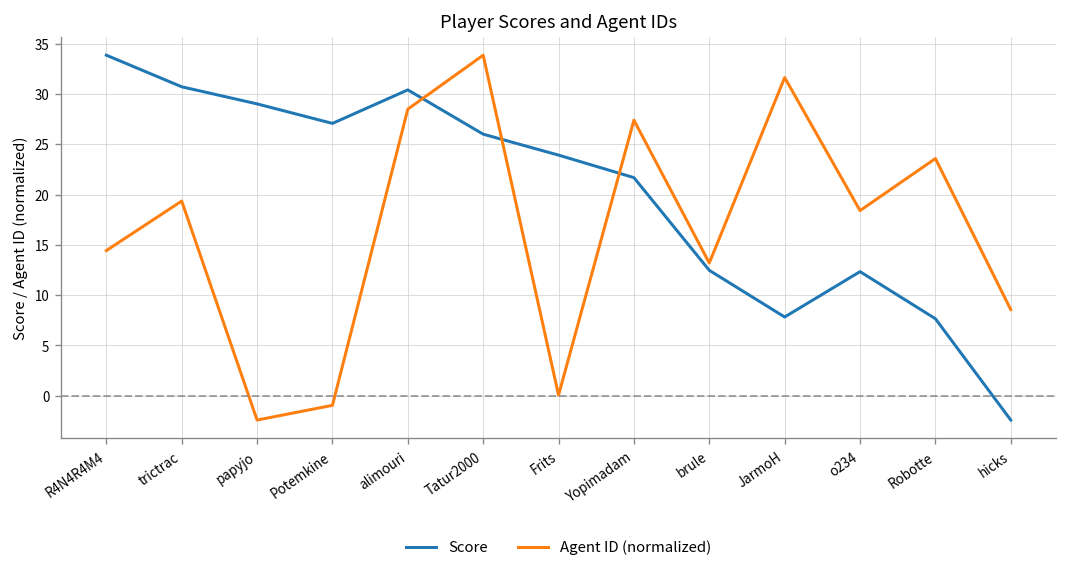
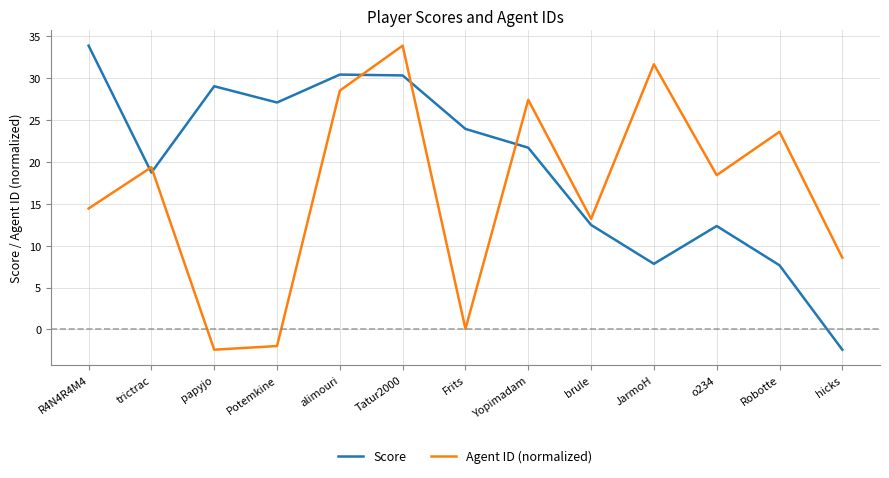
  {
    "Score": {
      "R4N4R4M4": 34,
-     "trictrac": 31,
+     "trictrac": 19,
      "papyjo": 29,
      "Potemkine": 27,
      "alimouri": 30,
-     "Tatur2000": 26,
+     "Tatur2000": 30,
      "Frits": 24,
      "Yopimadam": 22,
      "brule": 12,
      "JarmoH": 8,
      "o234": 12,
      "Robotte": 8,
      "hicks": -2
    },
    "Agent ID (normalized)": {
      "R4N4R4M4": 14,
      "trictrac": 19,
      "papyjo": -2,
-     "Potemkine": -1,
+     "Potemkine": -2,
      "alimouri": 28,
      "Tatur2000": 34,
      "Frits": 0,
      "Yopimadam": 27,
      "brule": 13,
      "JarmoH": 32,
      "o234": 18,
      "Robotte": 24,
      "hicks": 9
    }
  }
